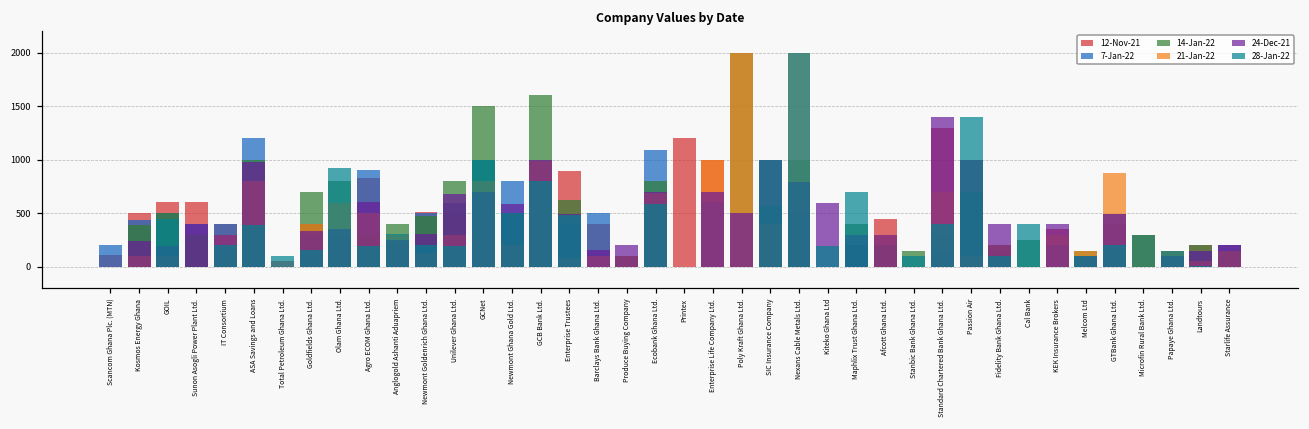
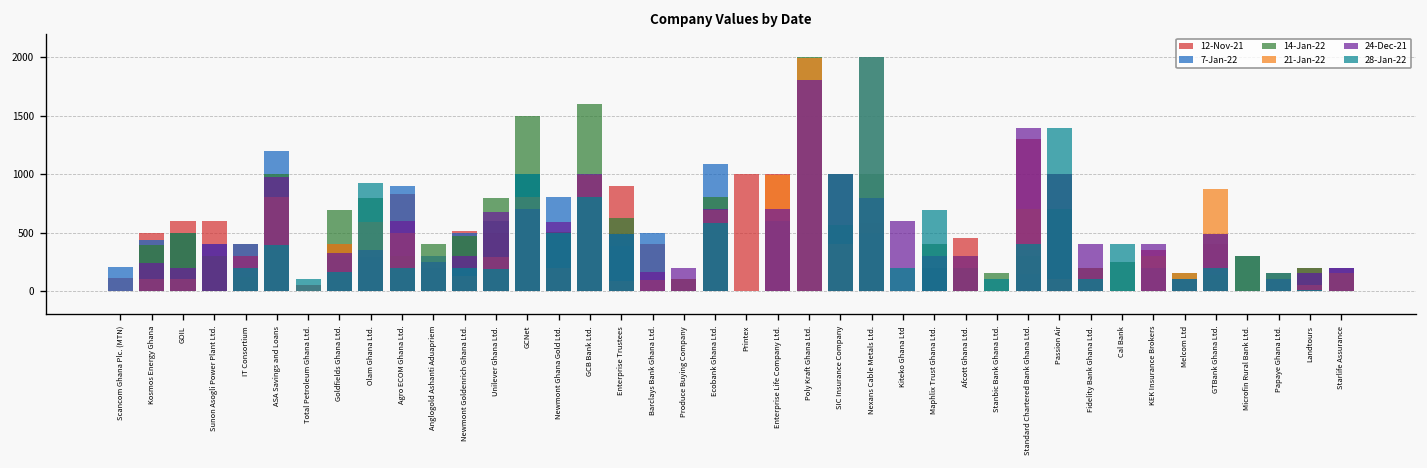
  {
    "12-Nov-21": {
      "Kosmos Energy Ghana": 500,
      "GOIL": 600,
      "Sunon Asogli Power Plant Ltd.": 600,
      "IT Consortium": 400,
      "Newmont Goldenrich Ghana Ltd.": 500,
      "Enterprise Trustees": 900,
      "Produce Buying Company": 0,
-     "Printex": 1200,
+     "Printex": 1000,
      "Enterprise Life Company Ltd.": 1000,
      "Poly Kraft Ghana Ltd.": 0,
      "SIC Insurance Company": 1000,
      "Kiteko Ghana Ltd": 0,
      "Maphlix Trust Ghana Ltd.": 0,
      "Afcott Ghana Ltd.": 500,
      "Stanbic Bank Ghana Ltd.": 0,
      "Cal Bank": 0,
      "Microfin Rural Bank Ltd.": 0,
      "Landtours": 200,
      "Starlife Assurance": 200
    },
    "7-Jan-22": {
      "Scancom Ghana Plc. (MTN)": 200,
      "IT Consortium": 400,
      "ASA Savings and Loans": 1200,
      "Total Petroleum Ghana Ltd.": 0,
      "Agro ECOM Ghana Ltd.": 900,
      "Newmont Goldenrich Ghana Ltd.": 500,
      "Newmont Ghana Gold Ltd.": 800,
      "Barclays Bank Ghana Ltd.": 500,
      "Ecobank Ghana Ltd.": 1100,
      "Printex": 0,
      "Poly Kraft Ghana Ltd.": 0,
      "SIC Insurance Company": 0,
      "Kiteko Ghana Ltd": 0,
      "Stanbic Bank Ghana Ltd.": 0,
      "Passion Air": 0,
      "Cal Bank": 0,
      "Microfin Rural Bank Ltd.": 300,
      "Papaye Ghana Ltd.": 200,
      "Starlife Assurance": 200
    },
    "14-Jan-22": {
      "Scancom Ghana Plc. (MTN)": 0,
      "Total Petroleum Ghana Ltd.": 0,
      "Goldfields Ghana Ltd.": 700,
      "Anglogold Ashanti Aduapriem": 400,
      "Unilever Ghana Ltd.": 800,
      "GCNet": 1500,
      "GCB Bank Ltd.": 1600,
      "Barclays Bank Ghana Ltd.": 0,
      "Printex": 0,
      "Enterprise Life Company Ltd.": 0,
      "Poly Kraft Ghana Ltd.": 2000,
      "Kiteko Ghana Ltd": 0,
      "Stanbic Bank Ghana Ltd.": 200,
      "KEK Insurance Brokers": 0,
      "Melcom Ltd": 200,
      "Microfin Rural Bank Ltd.": 300,
      "Papaye Ghana Ltd.": 200,
      "Landtours": 200
    },
    "21-Jan-22": {
      "Scancom Ghana Plc. (MTN)": 0,
      "Sunon Asogli Power Plant Ltd.": 0,
      "Total Petroleum Ghana Ltd.": 0,
      "Printex": 0,
      "Enterprise Life Company Ltd.": 1000,
      "Poly Kraft Ghana Ltd.": 2000,
      "Nexans Cable Metals Ltd.": 2000,
      "Kiteko Ghana Ltd": 0,
      "Maphlix Trust Ghana Ltd.": 0,
      "Stanbic Bank Ghana Ltd.": 0,
      "Cal Bank": 0,
      "Melcom Ltd": 200,
      "GTBank Ghana Ltd.": 900,
      "Microfin Rural Bank Ltd.": 0,
      "Papaye Ghana Ltd.": 200
    },
    "24-Dec-21": {
      "Scancom Ghana Plc. (MTN)": 0,
      "Total Petroleum Ghana Ltd.": 0,
      "Produce Buying Company": 200,
      "Printex": 0,
-     "Poly Kraft Ghana Ltd.": 500,
+     "Poly Kraft Ghana Ltd.": 1800,
      "SIC Insurance Company": 1000,
      "Kiteko Ghana Ltd": 600,
      "Stanbic Bank Ghana Ltd.": 0,
      "Standard Chartered Bank Ghana Ltd.": 1400,
      "Fidelity Bank Ghana Ltd.": 400,
      "Cal Bank": 0,
      "KEK Insurance Brokers": 400,
      "Microfin Rural Bank Ltd.": 0,
      "Starlife Assurance": 200
    },
    "28-Jan-22": {
      "Scancom Ghana Plc. (MTN)": 0,
      "Kosmos Energy Ghana": 0,
-     "GOIL": 400,
+     "GOIL": 0,
      "Sunon Asogli Power Plant Ltd.": 0,
      "Total Petroleum Ghana Ltd.": 100,
      "Olam Ghana Ltd.": 900,
      "Barclays Bank Ghana Ltd.": 0,
      "Produce Buying Company": 0,
      "Printex": 0,
      "Enterprise Life Company Ltd.": 0,
      "Poly Kraft Ghana Ltd.": 0,
      "SIC Insurance Company": 1000,
      "Nexans Cable Metals Ltd.": 2000,
      "Maphlix Trust Ghana Ltd.": 700,
      "Afcott Ghana Ltd.": 0,
      "Passion Air": 1400,
      "Cal Bank": 400,
      "KEK Insurance Brokers": 0,
      "Microfin Rural Bank Ltd.": 0,
      "Papaye Ghana Ltd.": 200,
      "Starlife Assurance": 0
    }
  }
